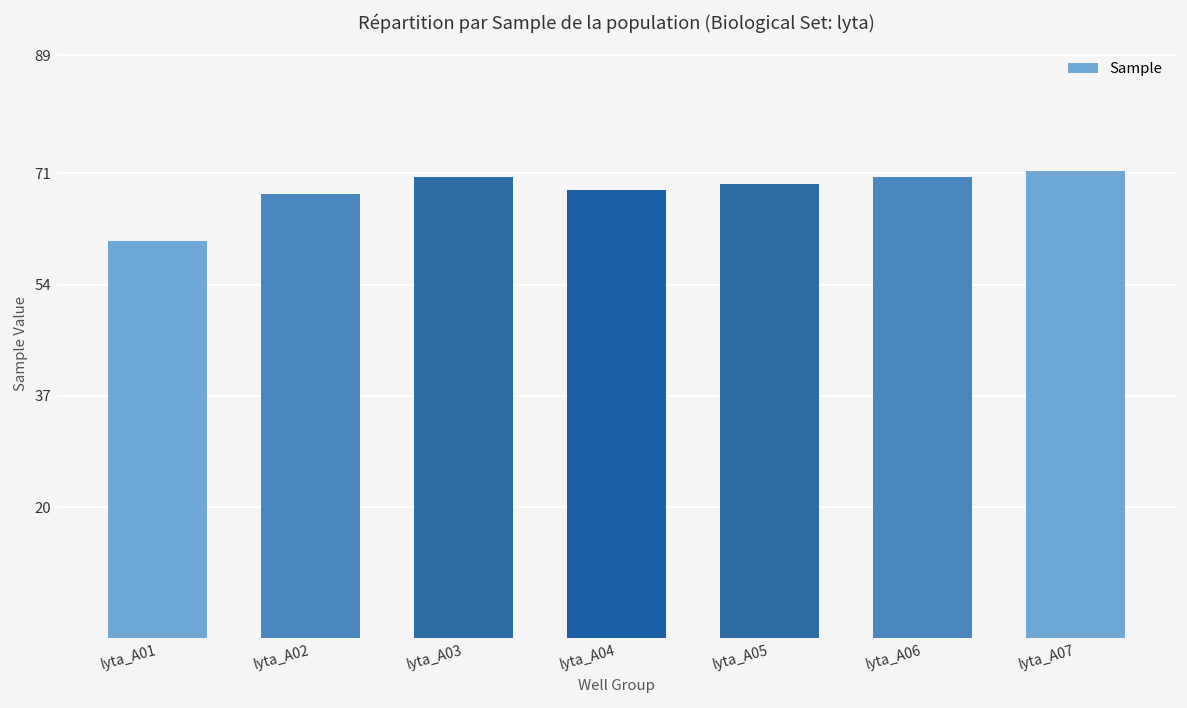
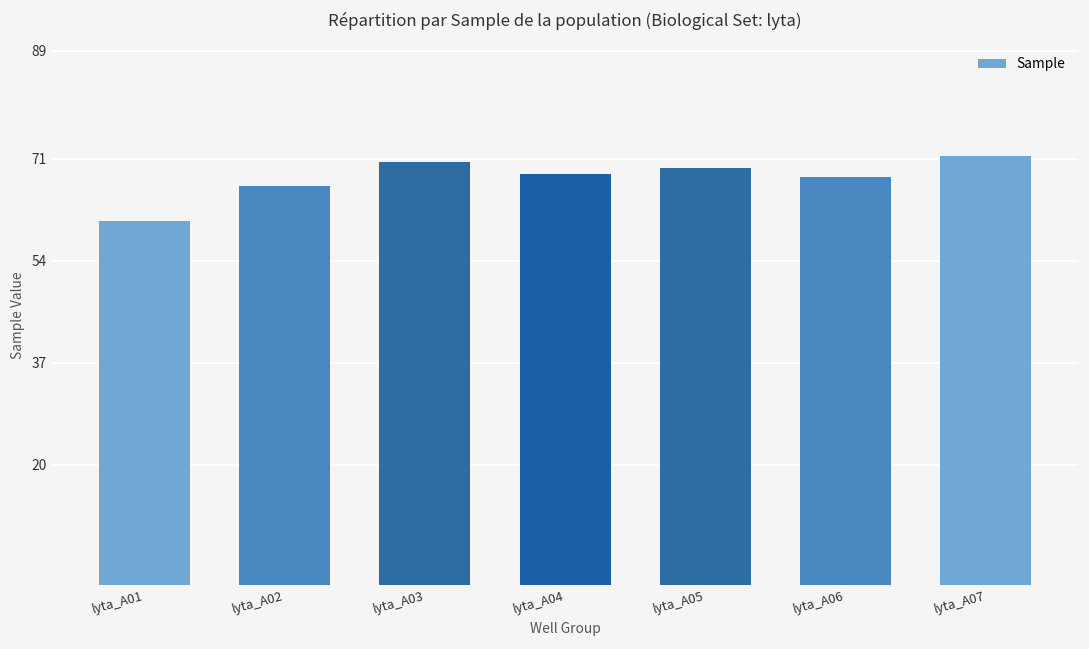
  {
    "lyta_A01": 61,
-   "lyta_A02": 68,
+   "lyta_A02": 66,
    "lyta_A03": 71,
    "lyta_A04": 68,
    "lyta_A05": 69,
-   "lyta_A06": 70,
+   "lyta_A06": 68,
    "lyta_A07": 71
  }
